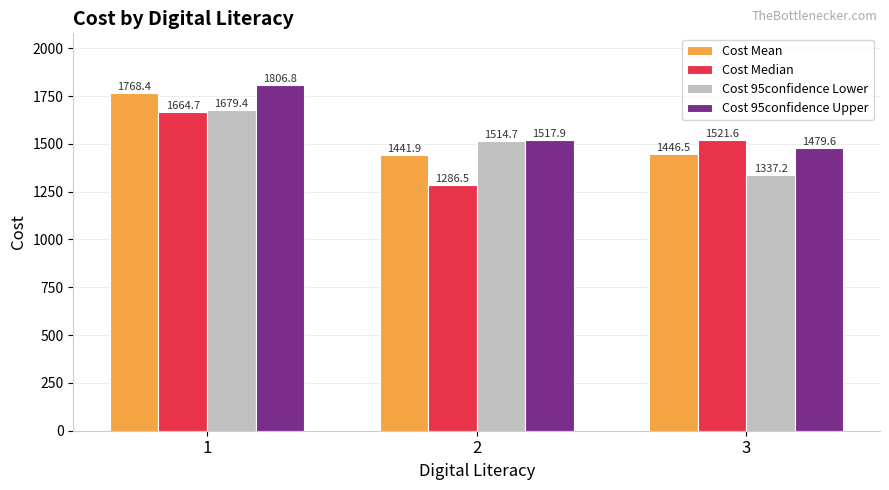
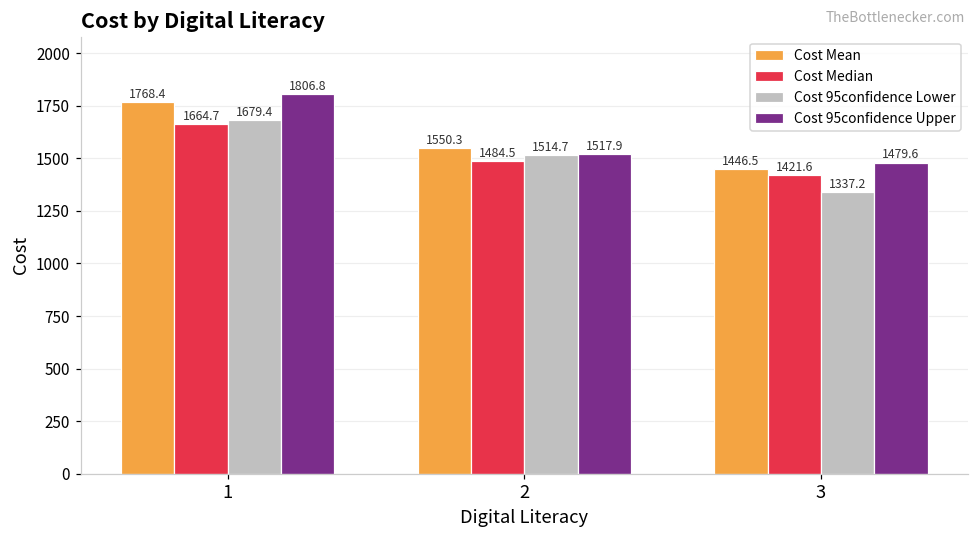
  {
    "Cost Mean": {
      "1": 1768.4,
-     "2": 1441.9,
+     "2": 1550.3,
      "3": 1446.5
    },
    "Cost Median": {
      "1": 1664.7,
-     "2": 1286.5,
-     "3": 1521.6
+     "2": 1484.5,
+     "3": 1421.6
    },
    "Cost 95confidence Lower": {
      "1": 1679.4,
      "2": 1514.7,
      "3": 1337.2
    },
    "Cost 95confidence Upper": {
      "1": 1806.8,
      "2": 1517.9,
      "3": 1479.6
    }
  }
